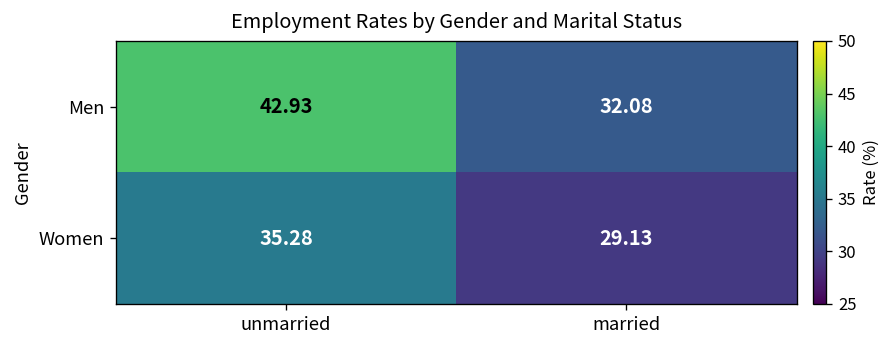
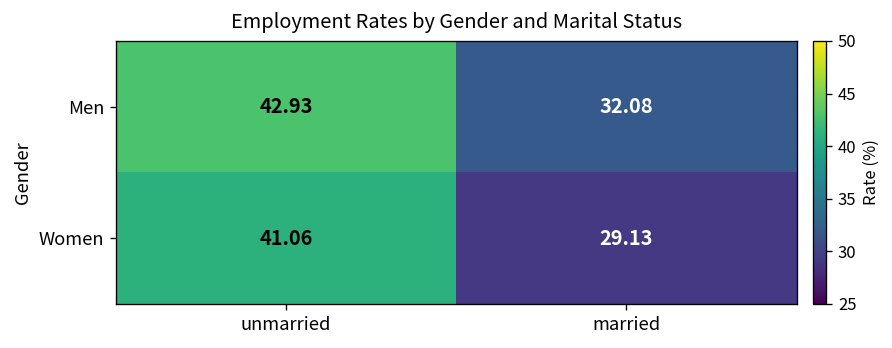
  {
    "Men": {
      "unmarried": 42.93,
      "married": 32.08
    },
    "Women": {
-     "unmarried": 35.28,
+     "unmarried": 41.06,
      "married": 29.13
    }
  }
